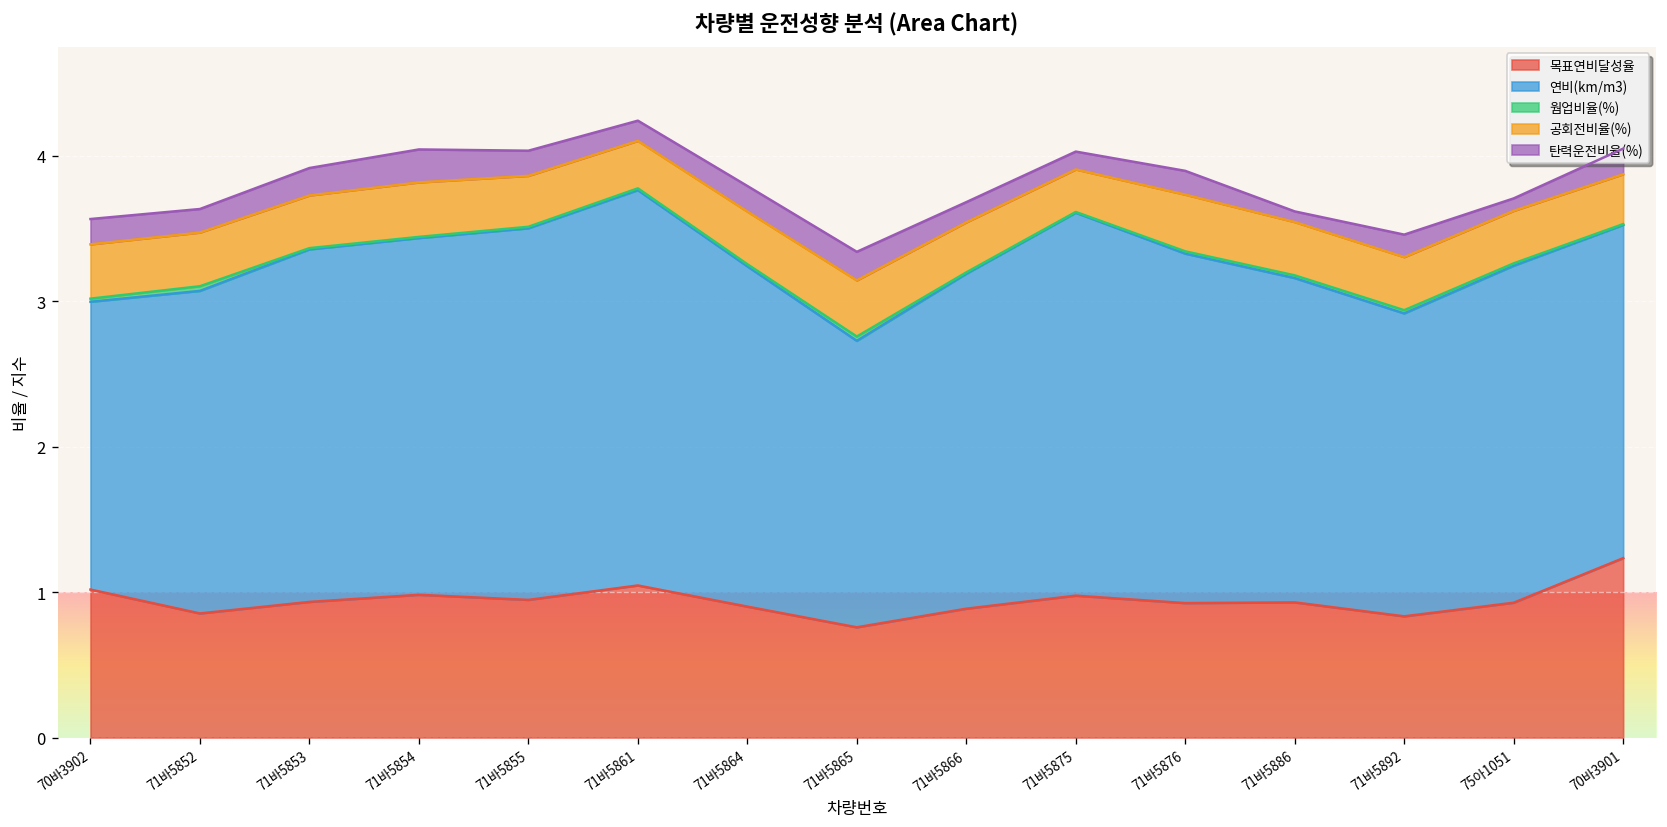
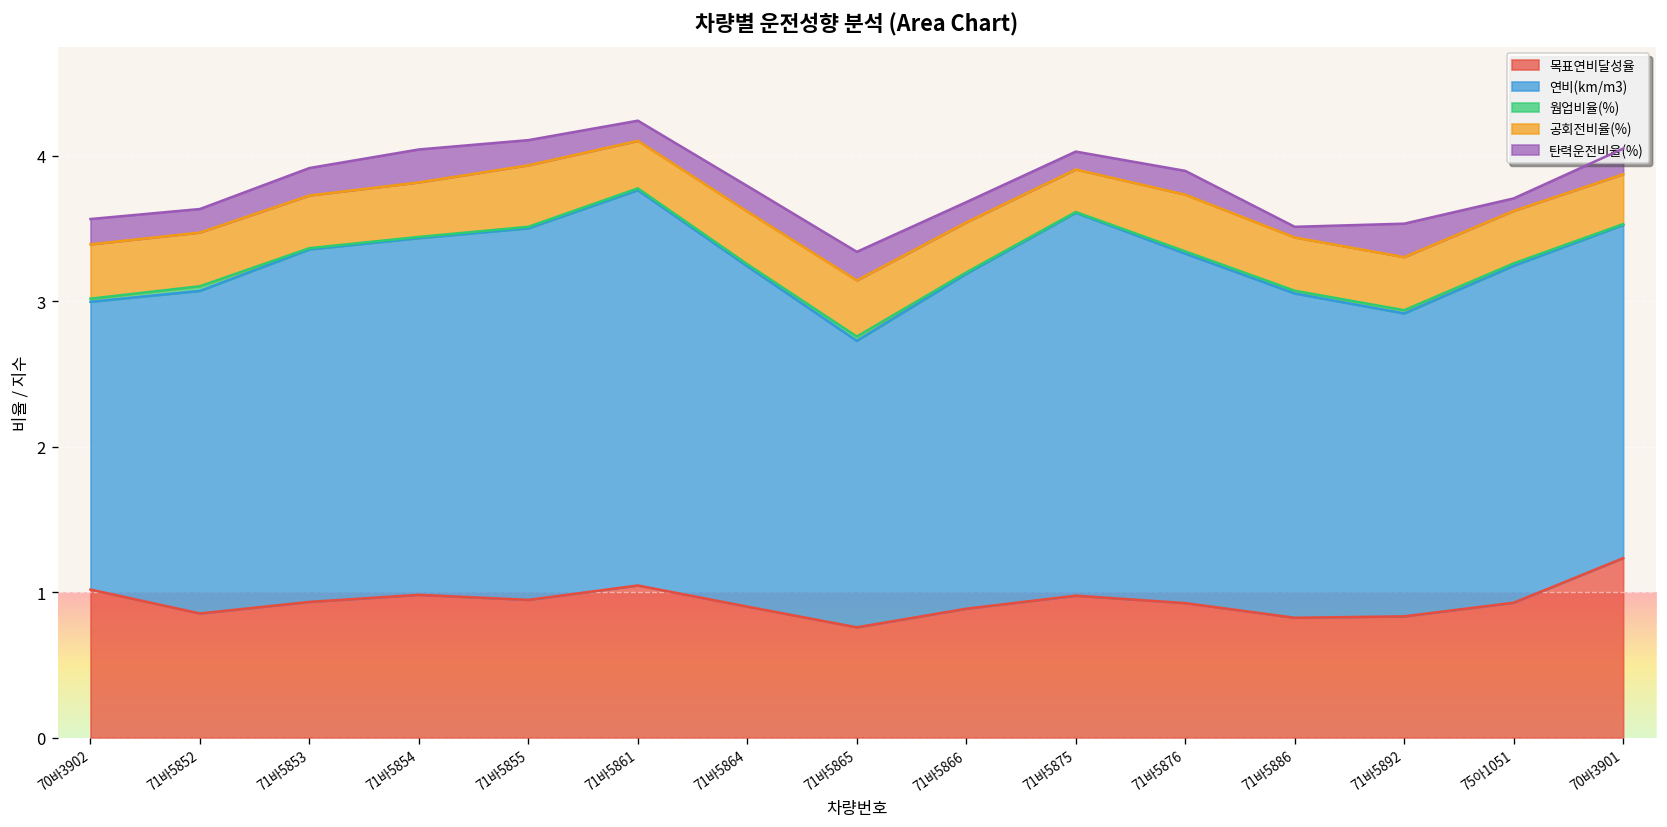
  {
    "목표연비달성율": {
      "70바3902": 1.02,
      "71바5852": 0.85,
      "71바5853": 0.93,
      "71바5854": 0.98,
      "71바5855": 0.95,
      "71바5861": 1.05,
      "71바5864": 0.90,
      "71바5865": 0.76,
      "71바5866": 0.89,
      "71바5875": 0.97,
      "71바5876": 0.92,
-     "71바5886": 0.93,
+     "71바5886": 0.82,
      "71바5892": 0.83,
      "75아1051": 0.93,
      "70바3901": 1.23
    },
    "연비(km/m3)": {
      "70바3902": 1.98,
      "71바5852": 2.22,
      "71바5865": 1.97,
      "71바5892": 2.08
    },
    "웜업비율(%)": {
      "70바3902": 0.02,
      "71바5852": 0.03,
      "71바5865": 0.03,
      "71바5892": 0.02
    },
    "공회전비율(%)": {
      "70바3902": 0.37,
      "71바5852": 0.37,
      "71바5853": 0.36,
      "71바5854": 0.37,
-     "71바5855": 0.35,
+     "71바5855": 0.42,
      "71바5861": 0.33,
      "71바5864": 0.36,
      "71바5865": 0.39,
      "71바5866": 0.34,
      "71바5875": 0.29,
      "71바5876": 0.39,
      "71바5886": 0.37,
      "71바5892": 0.36,
      "75아1051": 0.36,
      "70바3901": 0.34
    },
    "탄력운전비율(%)": {
      "70바3902": 0.17,
      "71바5852": 0.16,
      "71바5853": 0.19,
      "71바5854": 0.23,
      "71바5855": 0.17,
      "71바5861": 0.14,
      "71바5864": 0.18,
      "71바5865": 0.20,
      "71바5866": 0.14,
      "71바5875": 0.12,
      "71바5876": 0.16,
      "71바5886": 0.07,
-     "71바5892": 0.15,
+     "71바5892": 0.23,
      "75아1051": 0.09
    }
  }
